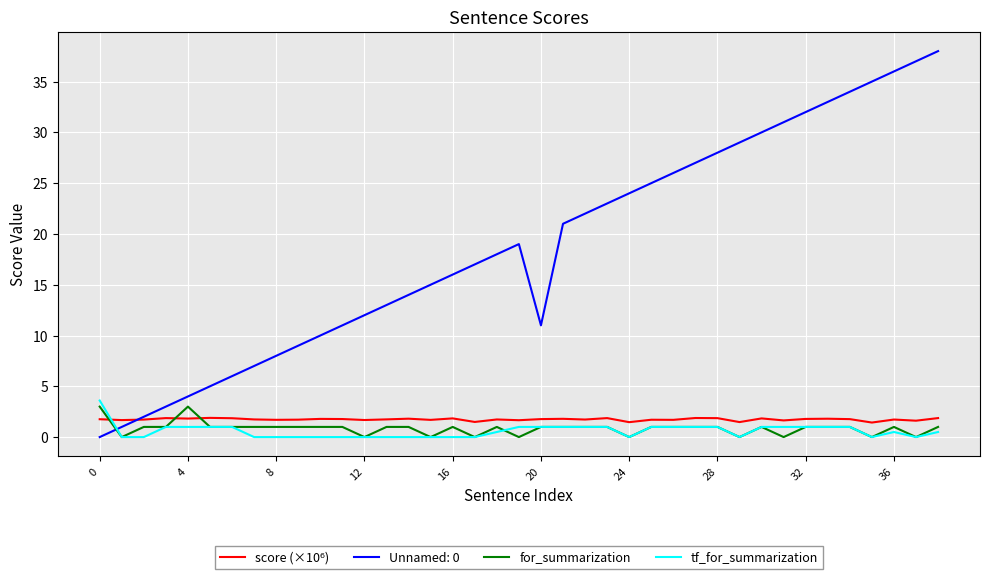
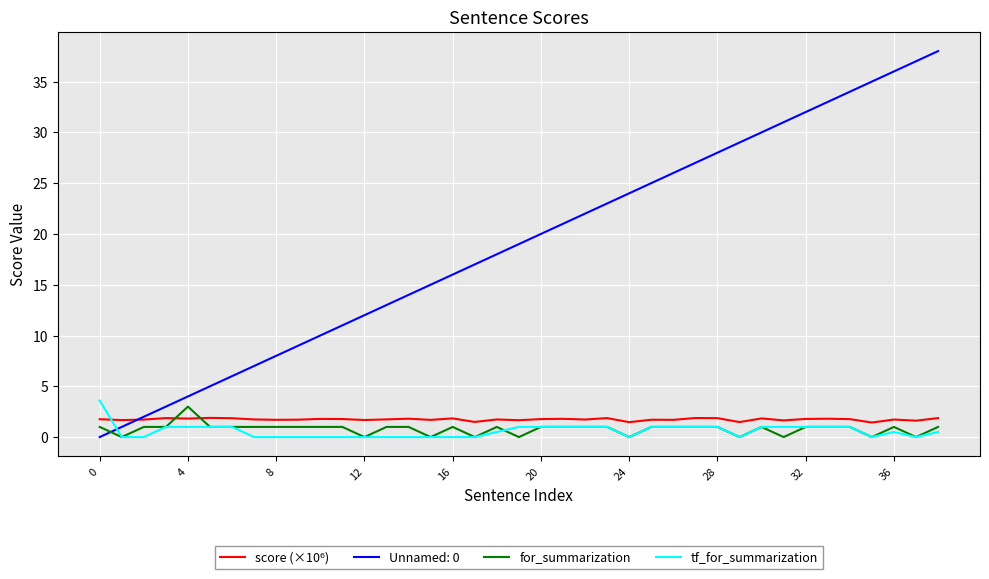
  {
    "score (×10⁶)": {
      "0": 2,
      "4": 2,
      "8": 1.7,
      "12": 1.7,
      "16": 2,
      "20": 2,
      "24": 1.5,
      "28": 2,
      "32": 2,
      "36": 1.7
    },
    "Unnamed: 0": {
      "0": 0,
      "4": 4,
      "8": 8,
      "12": 12,
      "16": 16,
-     "20": 11,
+     "20": 20,
      "24": 24,
      "28": 28,
      "32": 32,
      "36": 36
    },
    "for_summarization": {
-     "0": 3,
+     "0": 1,
      "4": 3,
      "8": 1,
      "16": 1,
      "36": 1
    },
    "tf_for_summarization": {
      "0": 3.6,
      "4": 1,
      "8": 0,
      "16": 0,
      "36": 0.5
    }
  }
